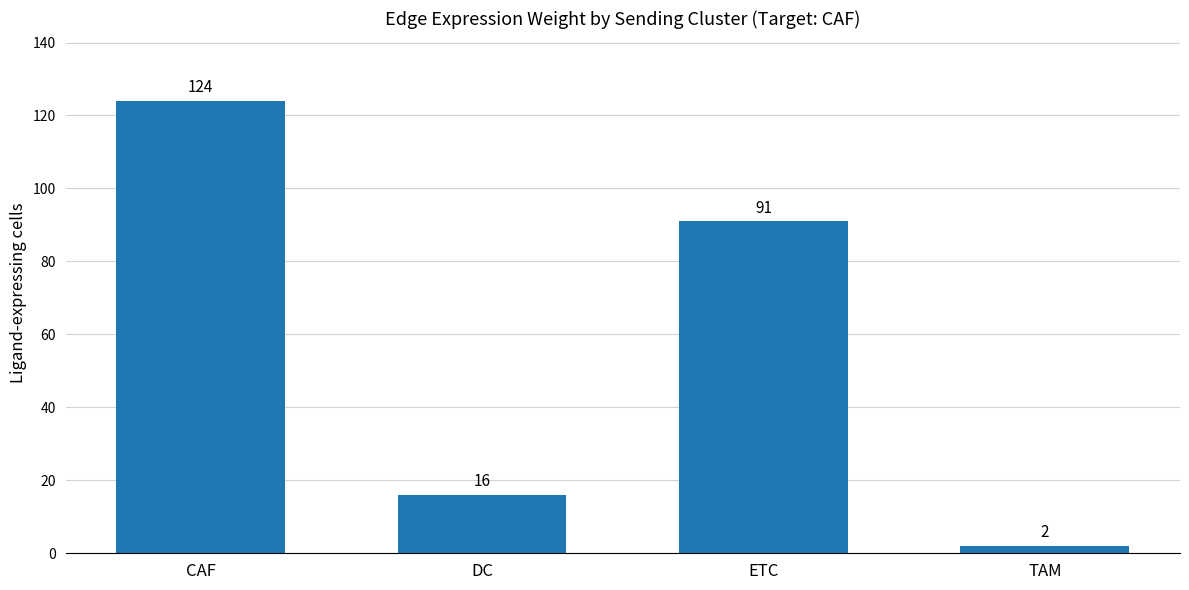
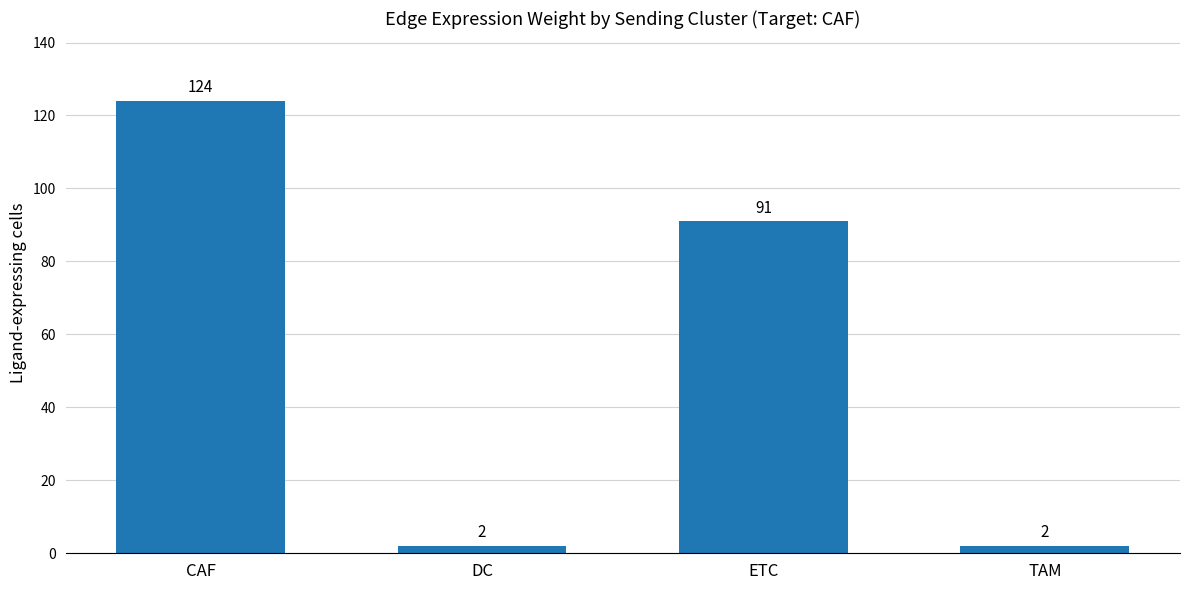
  {
    "CAF": 124,
-   "DC": 16,
+   "DC": 2,
    "ETC": 91,
    "TAM": 2
  }
